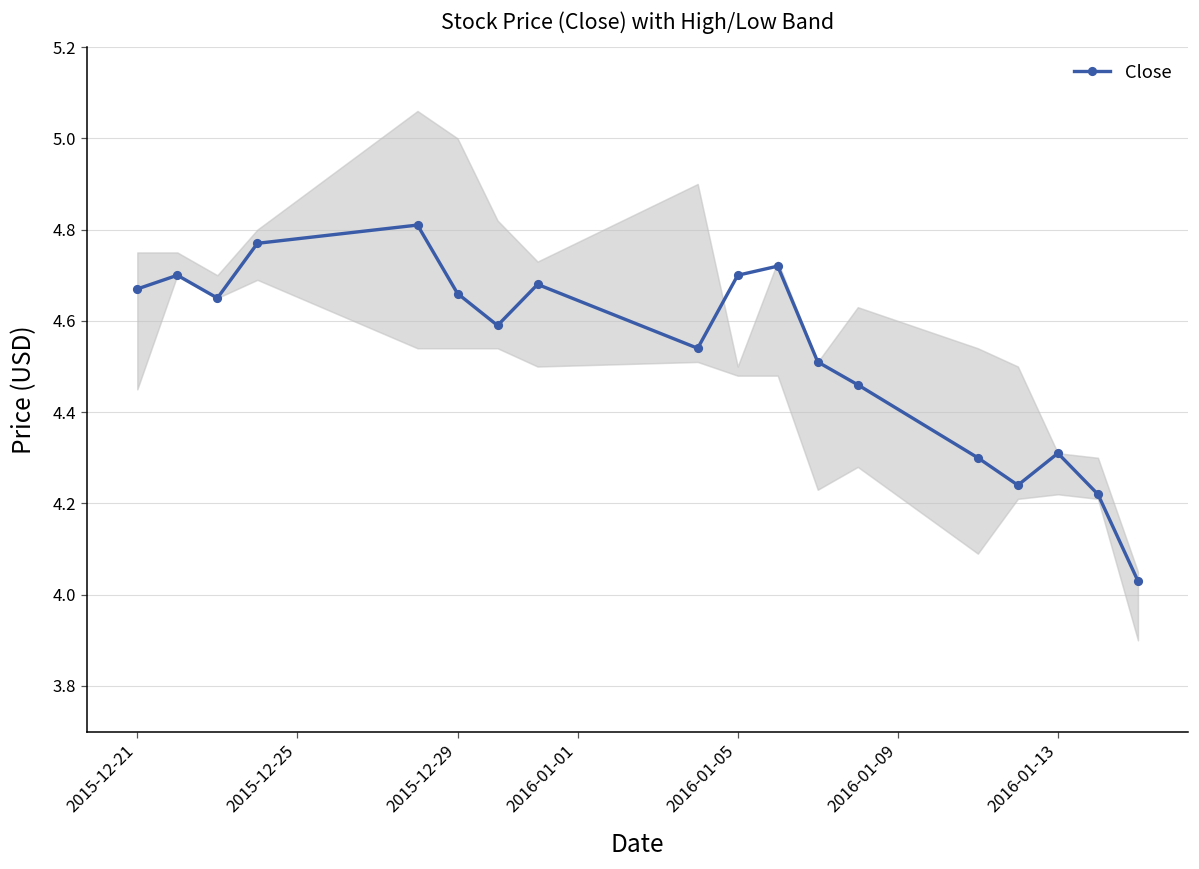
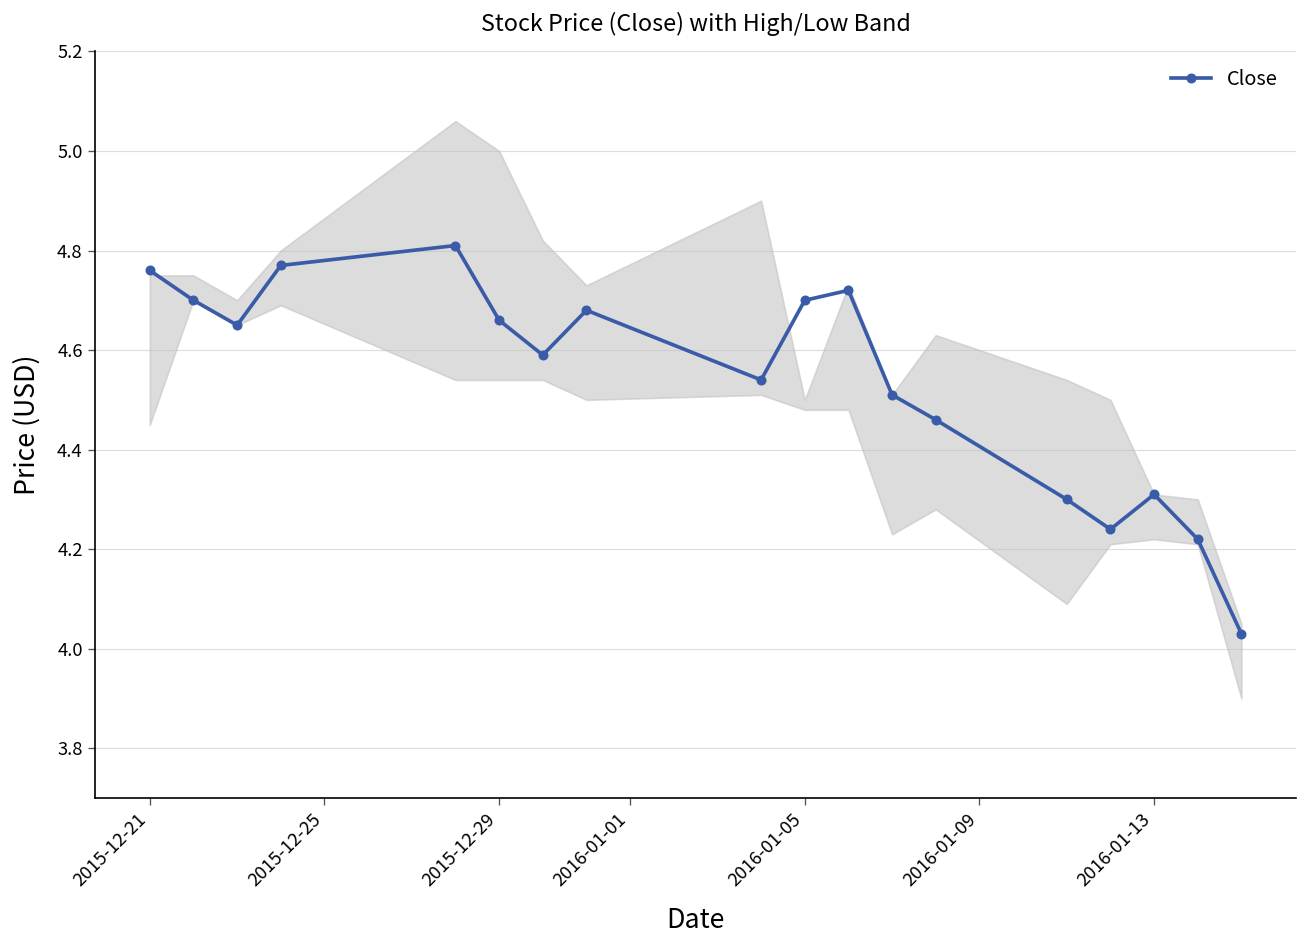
  {
    "Close": {
-     "2015-12-21": 4.67,
+     "2015-12-21": 4.76,
      "2015-12-29": 4.66,
      "2016-01-05": 4.70
    }
  }
